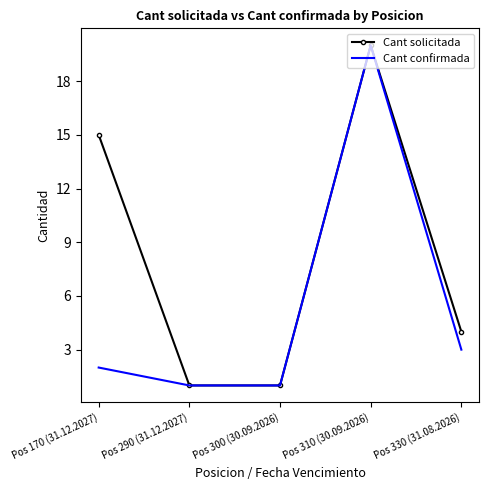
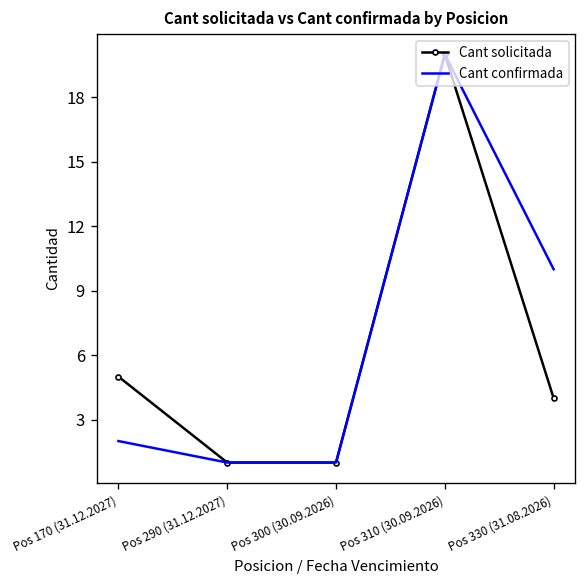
  {
    "Cant solicitada": {
-     "Pos 170 (31.12.2027)": 15,
+     "Pos 170 (31.12.2027)": 5,
      "Pos 330 (31.08.2026)": 4
    },
    "Cant confirmada": {
      "Pos 170 (31.12.2027)": 2,
-     "Pos 330 (31.08.2026)": 3
+     "Pos 330 (31.08.2026)": 10
    }
  }
